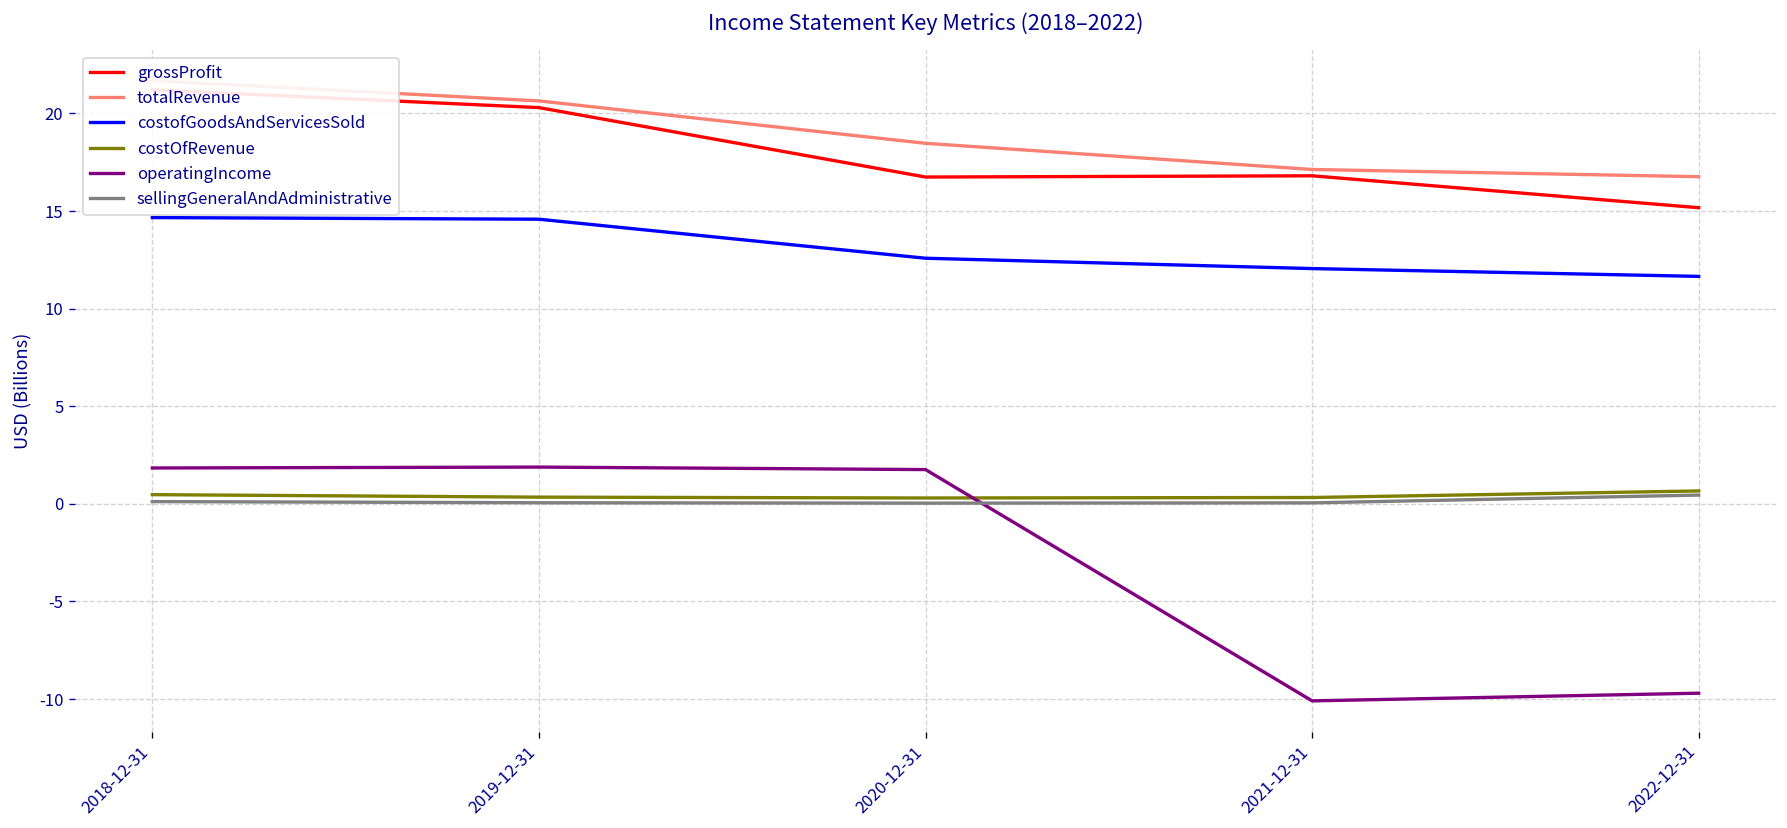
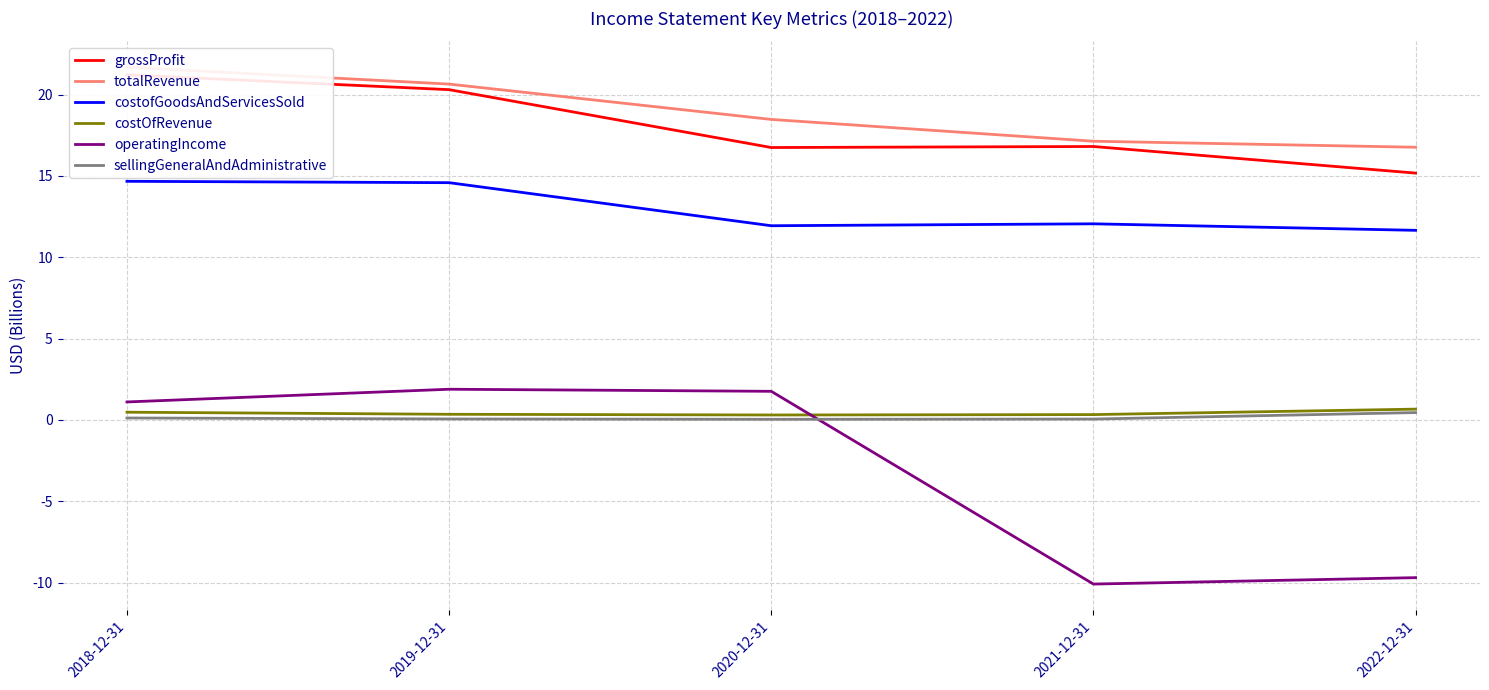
  {
    "grossProfit": {
      "2019-12-31": 20.3,
      "2020-12-31": 16.7,
      "2021-12-31": 16.8,
      "2022-12-31": 15.2
    },
    "totalRevenue": {
      "2019-12-31": 20.6,
      "2020-12-31": 18.5,
      "2021-12-31": 17.1,
      "2022-12-31": 16.8
    },
    "costofGoodsAndServicesSold": {
      "2018-12-31": 14.7,
      "2019-12-31": 14.6,
-     "2020-12-31": 12.6,
+     "2020-12-31": 11.9,
      "2021-12-31": 12.1,
      "2022-12-31": 11.7
    },
    "costOfRevenue": {
      "2018-12-31": 0.5,
      "2019-12-31": 0.3,
      "2020-12-31": 0.3,
      "2021-12-31": 0.3,
      "2022-12-31": 0.7
    },
    "operatingIncome": {
-     "2018-12-31": 1.8,
+     "2018-12-31": 1.1,
      "2019-12-31": 1.9,
      "2020-12-31": 1.8,
      "2021-12-31": -10.1,
      "2022-12-31": -9.7
    },
    "sellingGeneralAndAdministrative": {
      "2018-12-31": 0.1,
      "2019-12-31": 0.1,
      "2020-12-31": 0.0,
      "2021-12-31": 0.1,
      "2022-12-31": 0.4
    }
  }
